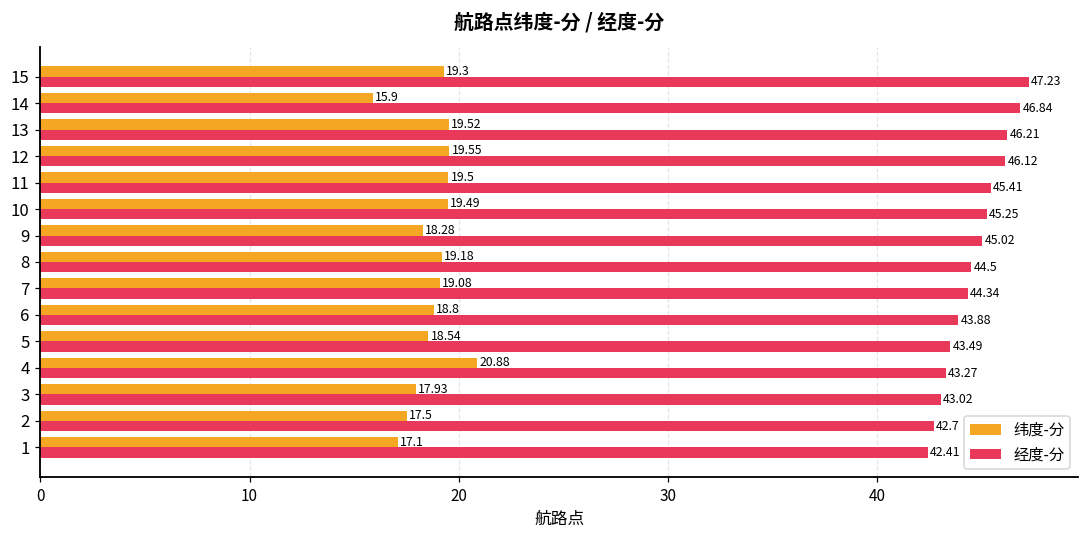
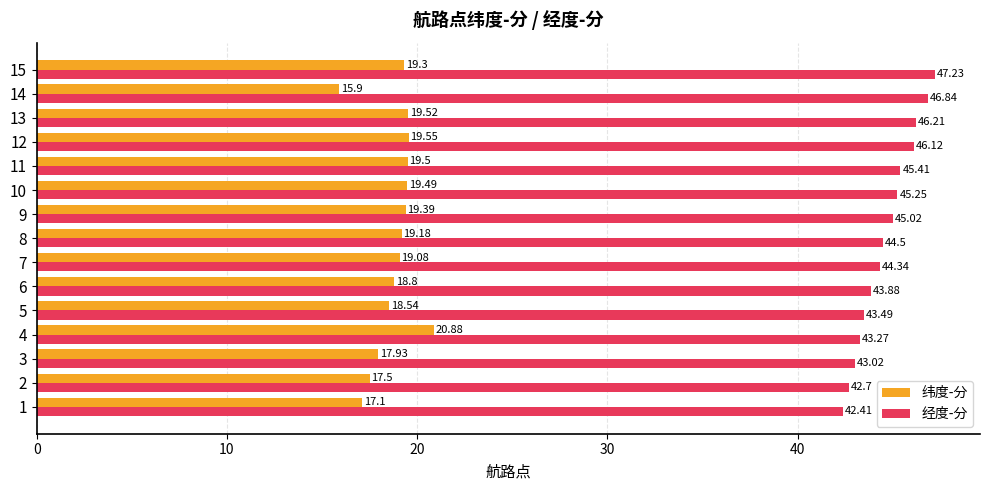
  {
    "纬度-分": {
      "15": 19.3,
      "14": 15.9,
      "13": 19.52,
      "12": 19.55,
      "11": 19.5,
      "10": 19.49,
-     "9": 18.28,
+     "9": 19.39,
      "8": 19.18,
      "7": 19.08,
      "6": 18.8,
      "5": 18.54,
      "4": 20.88,
      "3": 17.93,
      "2": 17.5,
      "1": 17.1
    },
    "经度-分": {
      "15": 47.23,
      "14": 46.84,
      "13": 46.21,
      "12": 46.12,
      "11": 45.41,
      "10": 45.25,
      "9": 45.02,
      "8": 44.5,
      "7": 44.34,
      "6": 43.88,
      "5": 43.49,
      "4": 43.27,
      "3": 43.02,
      "2": 42.7,
      "1": 42.41
    }
  }
